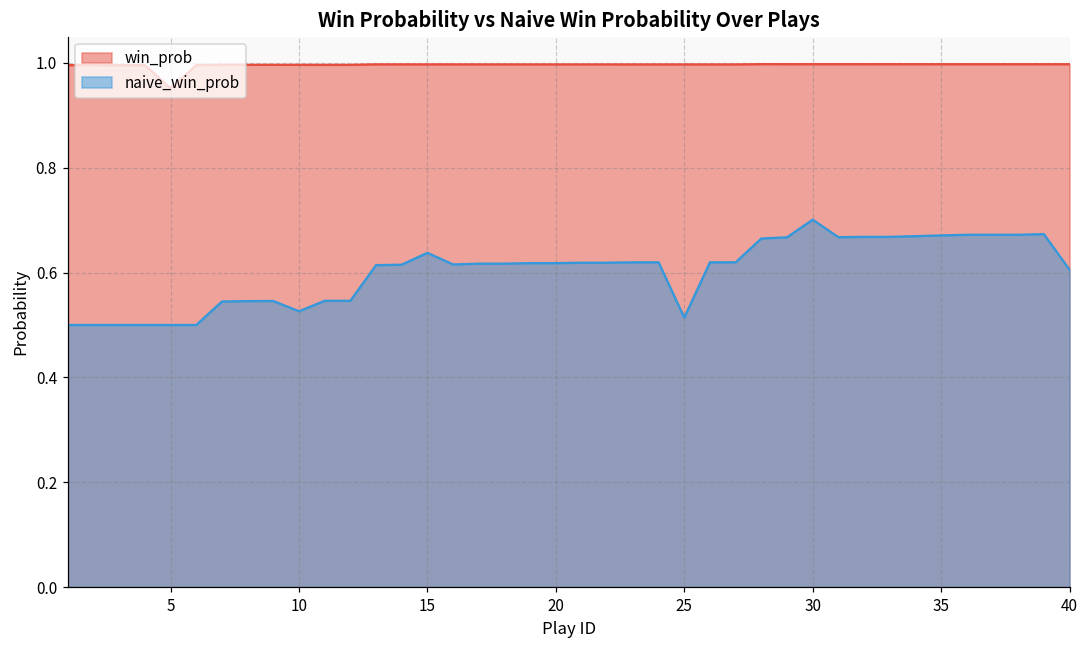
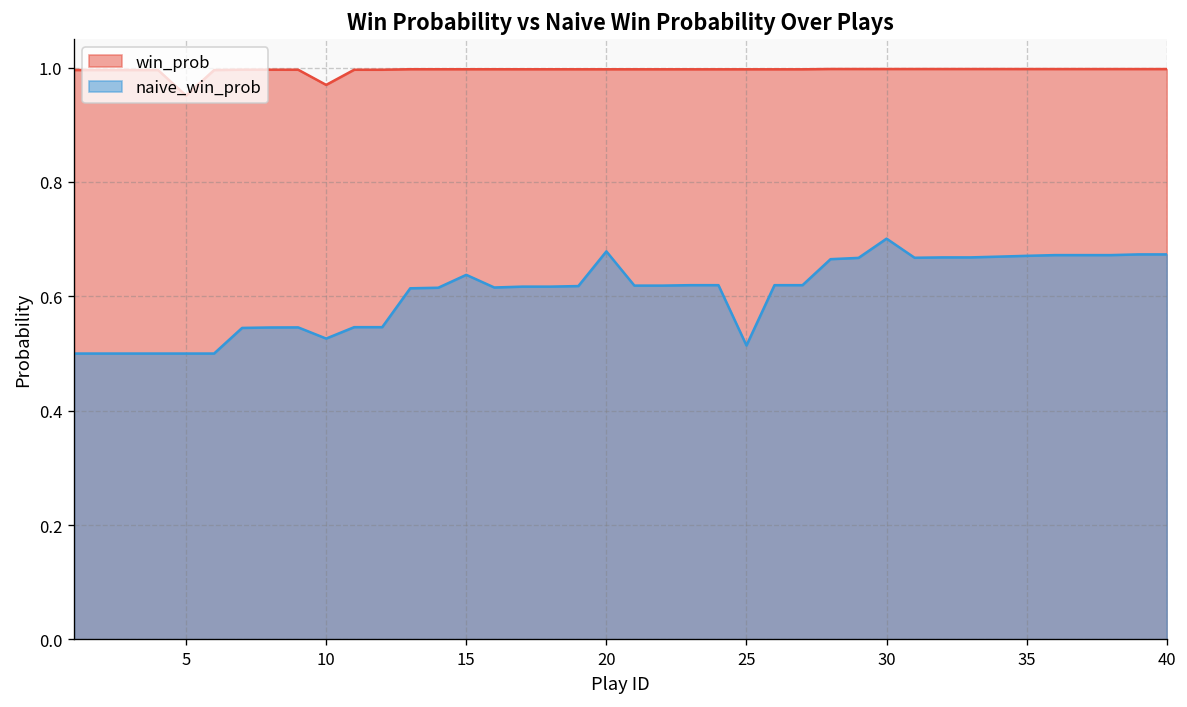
  {
    "win_prob": {
-     "10": 1.00,
+     "10": 0.97,
      "15": 1.00,
      "20": 1.00,
      "25": 1.00,
      "30": 1.00,
      "35": 1.00,
      "40": 1.00
    },
    "naive_win_prob": {
      "5": 0.50,
      "10": 0.53,
      "15": 0.64,
-     "20": 0.62,
+     "20": 0.68,
      "25": 0.51,
      "30": 0.70,
      "35": 0.67,
-     "40": 0.61
+     "40": 0.67
    }
  }
